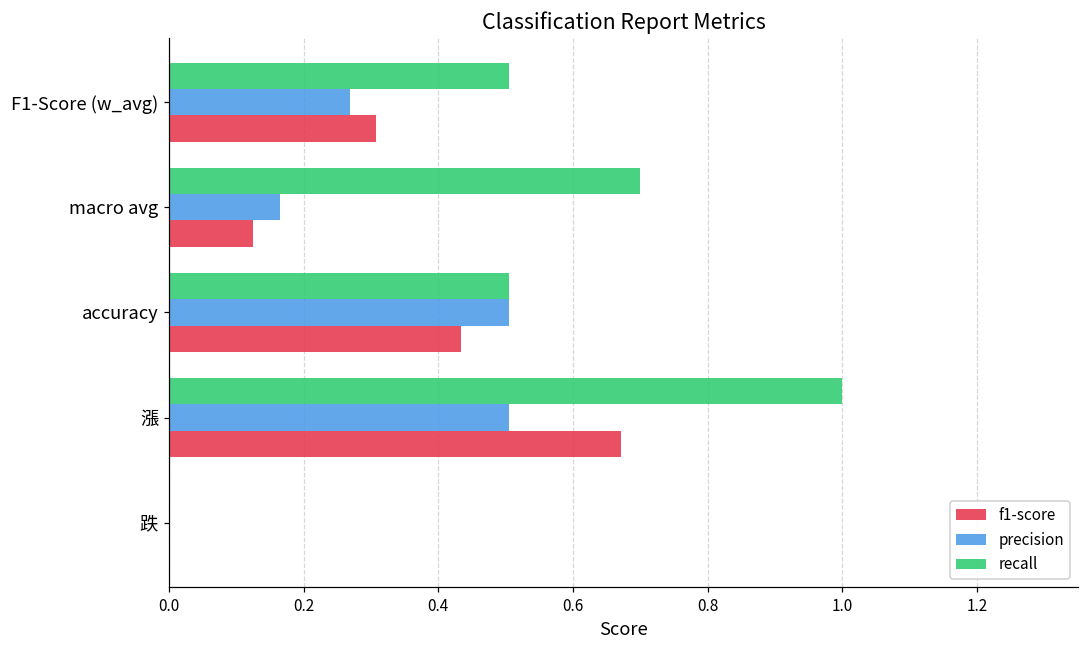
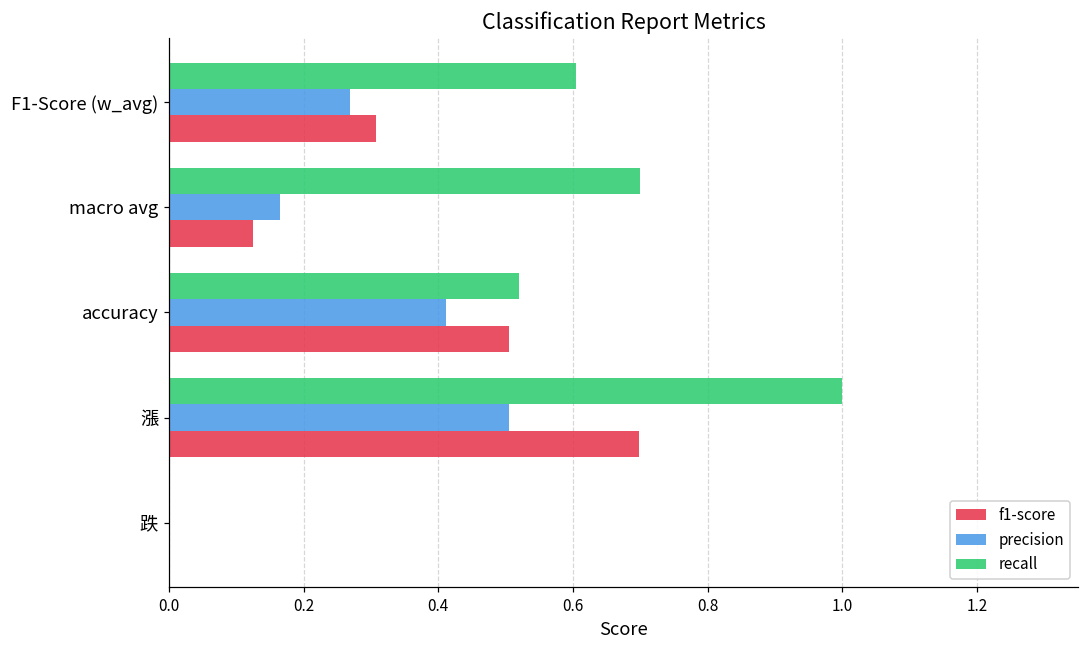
  {
    "f1-score": {
      "F1-Score (w_avg)": 0.31,
      "macro avg": 0.13,
-     "accuracy": 0.43,
-     "漲": 0.67,
+     "accuracy": 0.51,
+     "漲": 0.70,
      "跌": 0.00
    },
    "precision": {
      "F1-Score (w_avg)": 0.27,
      "macro avg": 0.16,
-     "accuracy": 0.51,
+     "accuracy": 0.41,
      "漲": 0.51,
      "跌": 0.00
    },
    "recall": {
-     "F1-Score (w_avg)": 0.51,
+     "F1-Score (w_avg)": 0.60,
      "macro avg": 0.70,
-     "accuracy": 0.51,
+     "accuracy": 0.52,
      "漲": 1.00,
      "跌": 0.00
    }
  }
